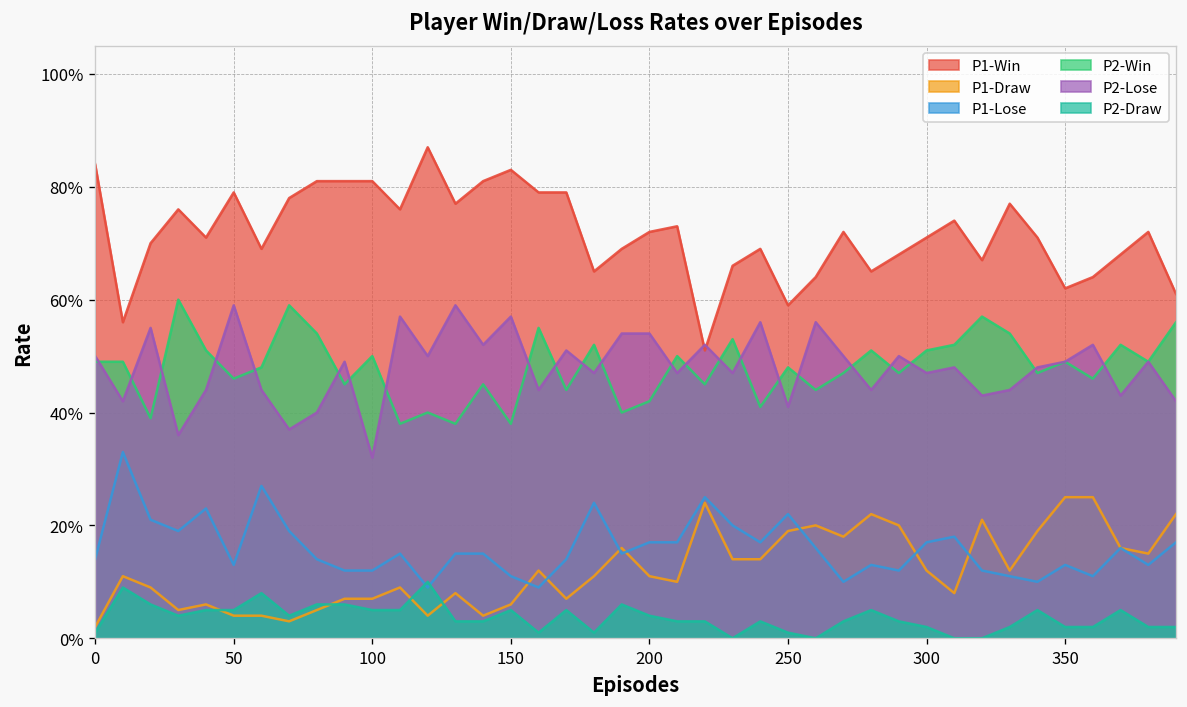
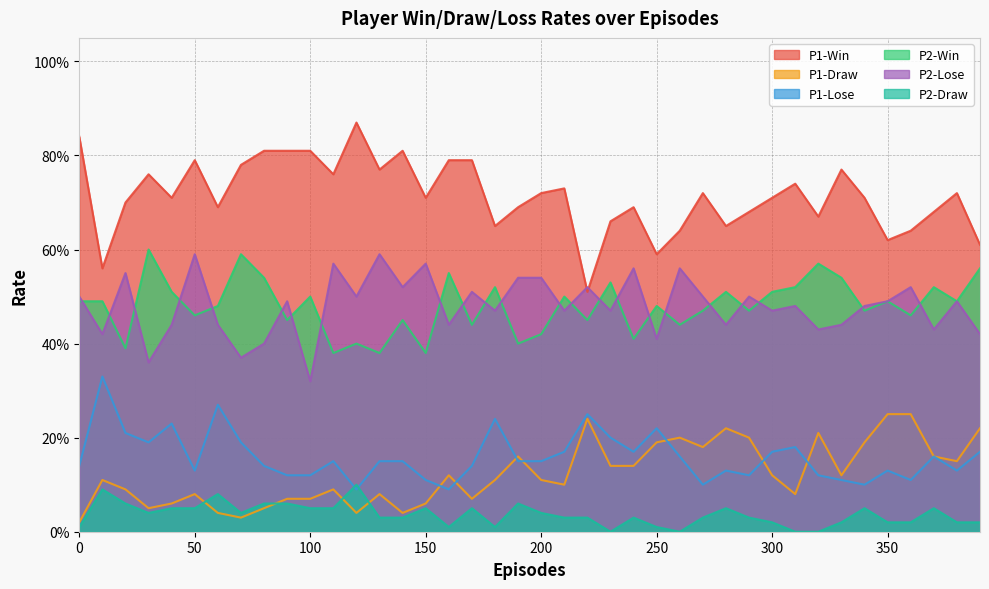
  {
    "P1-Win": {
      "0": "84%",
      "50": "79%",
      "100": "81%",
-     "150": "83%",
+     "150": "71%",
      "200": "72%",
      "250": "59%",
      "300": "71%",
      "350": "62%"
    },
    "P1-Draw": {
      "0": "2%",
-     "50": "4%",
+     "50": "8%",
      "100": "7%",
      "150": "6%",
      "200": "11%",
      "250": "19%",
      "300": "12%",
      "350": "25%"
    },
    "P1-Lose": {
      "0": "14%",
      "50": "13%",
      "100": "12%",
      "150": "11%",
-     "200": "17%",
+     "200": "15%",
      "250": "22%",
      "300": "17%",
      "350": "13%"
    },
    "P2-Lose": {
      "0": "50%",
      "50": "59%",
      "100": "32%",
      "150": "57%",
      "200": "54%",
      "250": "41%",
      "300": "47%"
    }
  }
